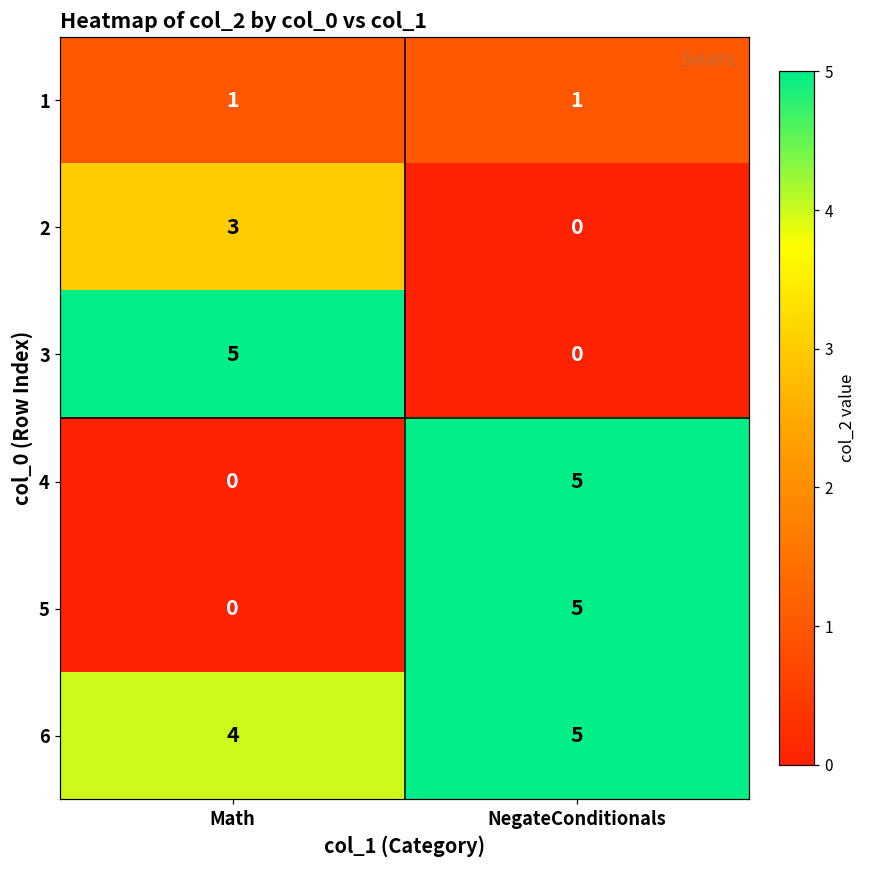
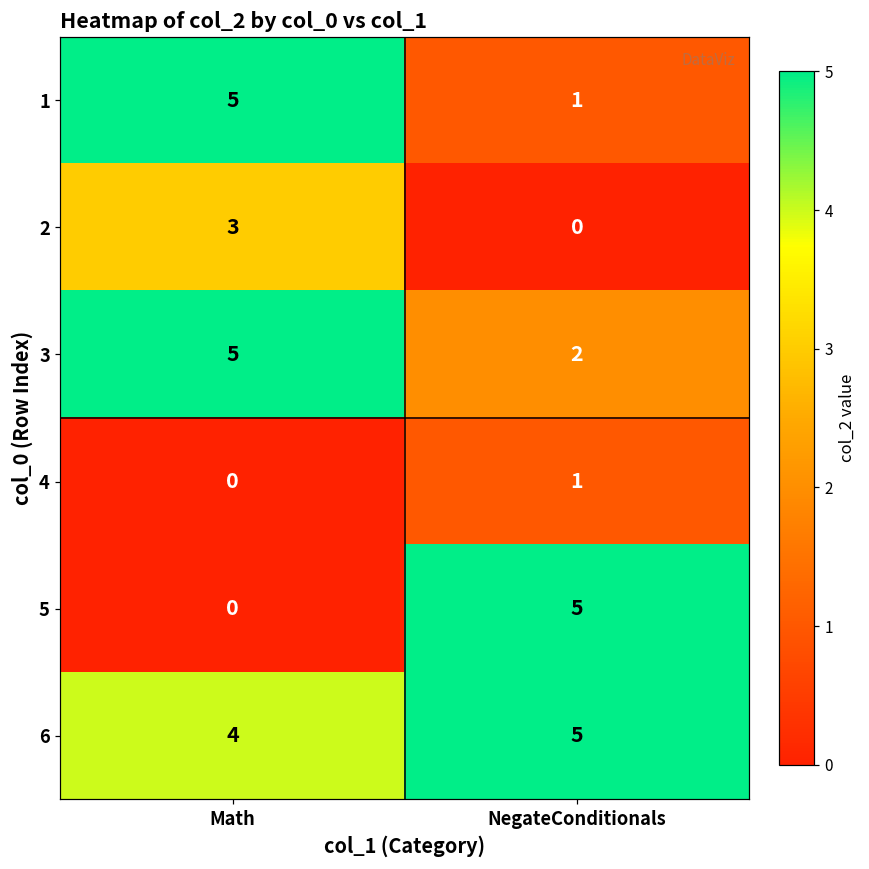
  {
    "1": {
-     "Math": 1
+     "Math": 5
    },
    "2": {
      "Math": 3,
      "NegateConditionals": 0
    },
    "3": {
      "Math": 5,
-     "NegateConditionals": 0
+     "NegateConditionals": 2
    },
    "4": {
      "Math": 0,
-     "NegateConditionals": 5
+     "NegateConditionals": 1
    },
    "5": {
      "Math": 0,
      "NegateConditionals": 5
    },
    "6": {
      "Math": 4,
      "NegateConditionals": 5
    }
  }
